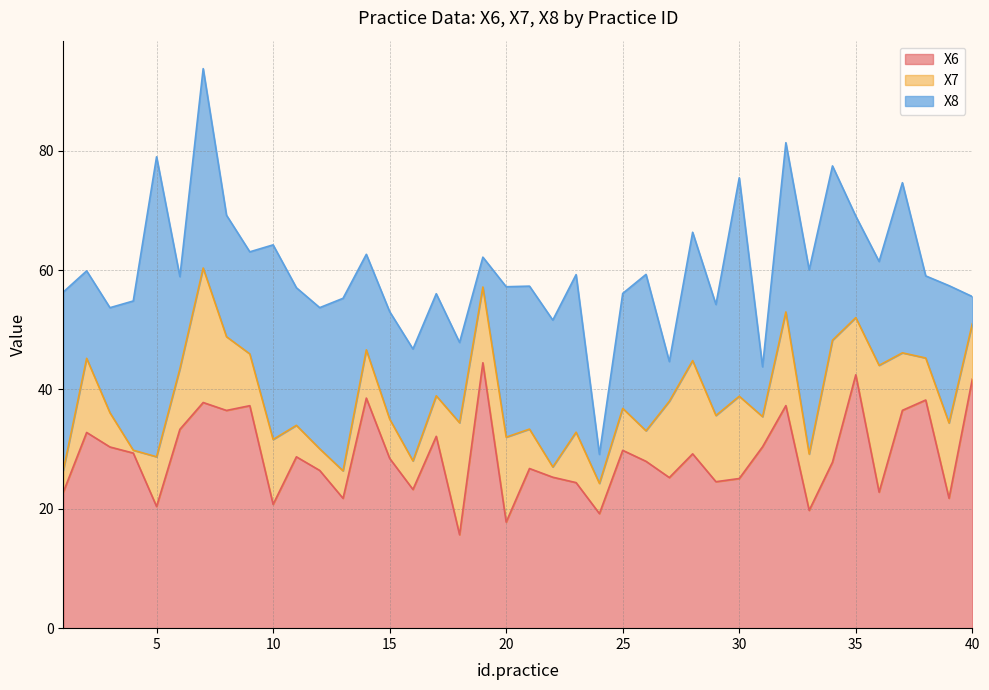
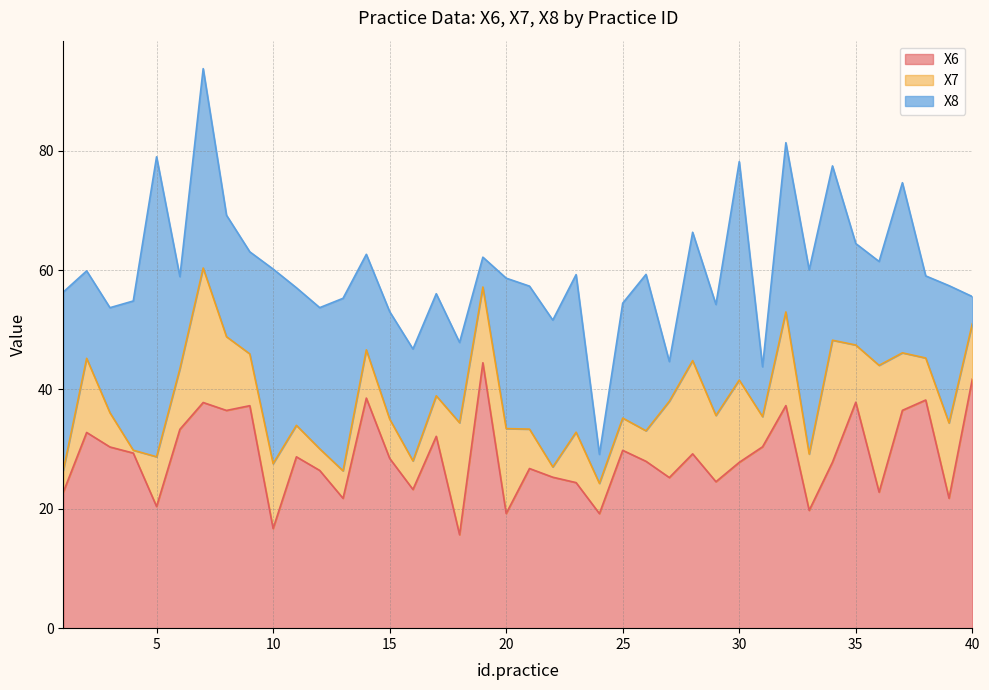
  {
    "X6": {
      "5": 20,
-     "10": 21,
+     "10": 17,
      "15": 28,
-     "20": 18,
+     "20": 19,
      "25": 30,
-     "30": 25,
-     "35": 42,
+     "30": 28,
+     "35": 38,
      "40": 42
    },
    "X7": {
      "5": 8,
      "10": 11,
      "15": 7,
      "20": 14,
-     "25": 7,
+     "25": 5,
      "30": 14,
      "35": 10,
      "40": 9
    },
    "X8": {
      "5": 50,
      "10": 33,
      "15": 18,
      "20": 25,
      "25": 19,
      "30": 37,
      "35": 17,
      "40": 5
    }
  }
